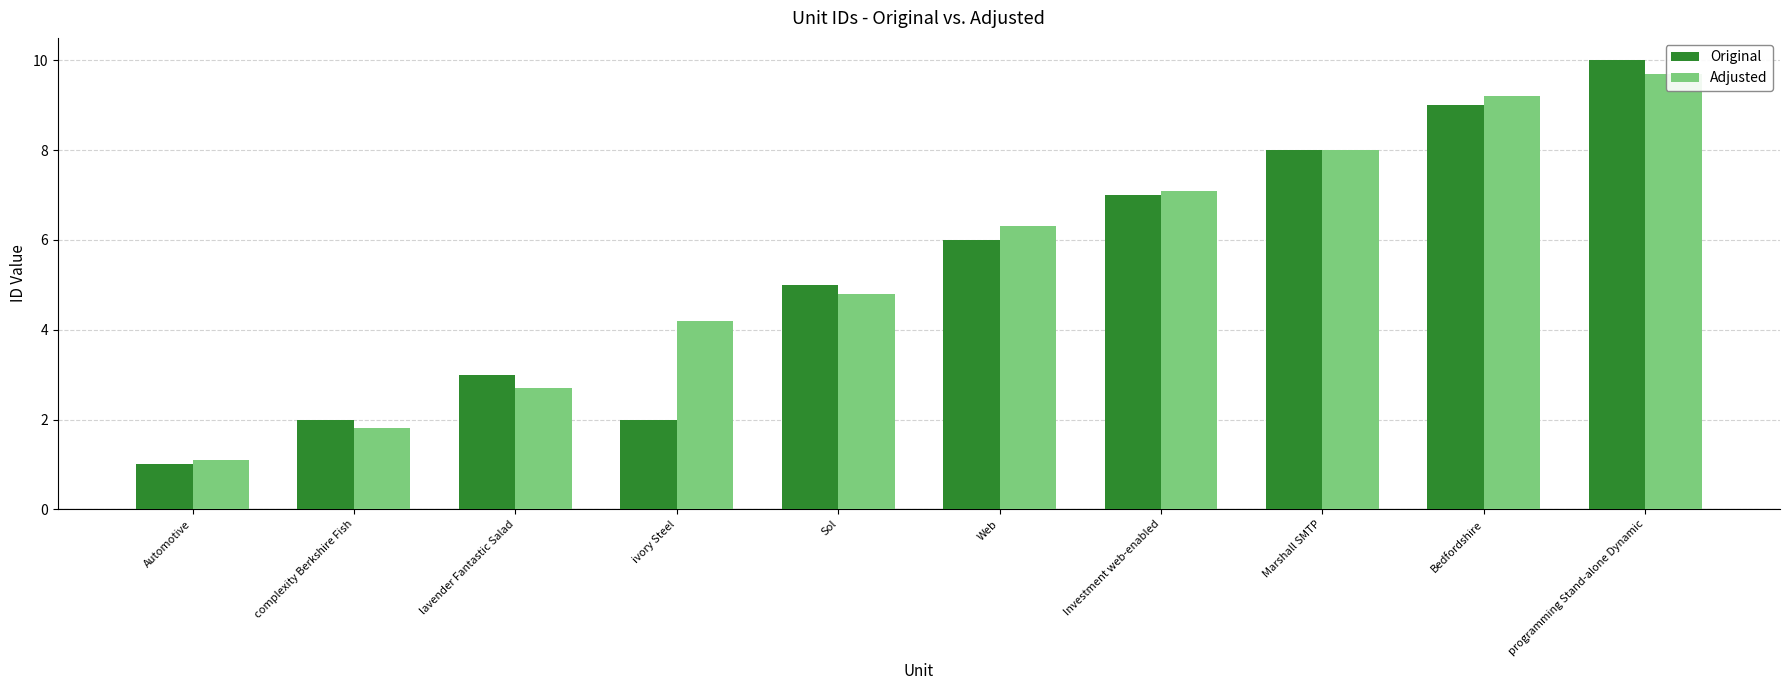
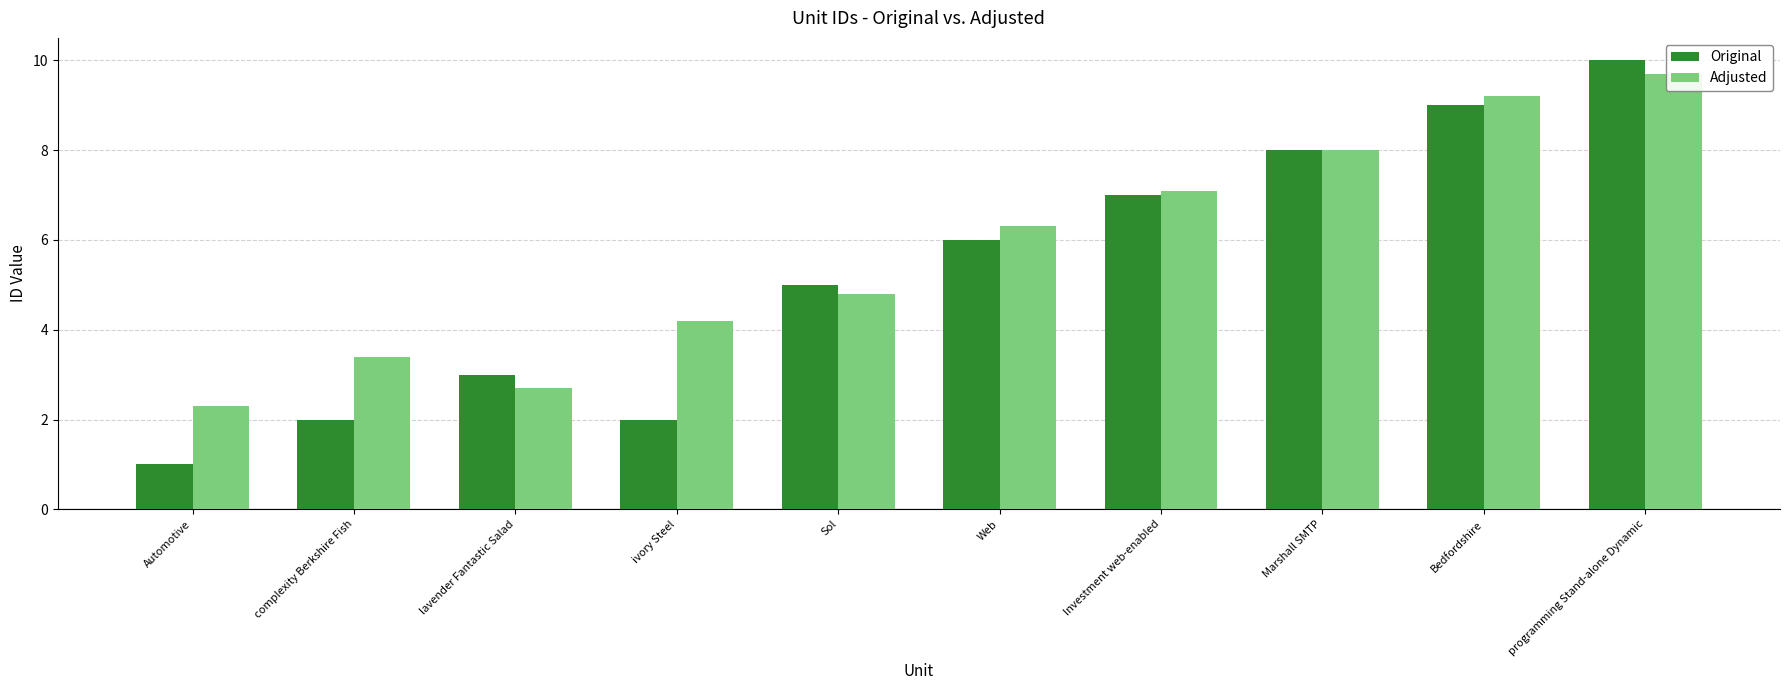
  {
    "Original": {
      "Automotive": 1.0,
      "complexity Berkshire Fish": 2.0,
      "lavender Fantastic Salad": 3.0,
      "ivory Steel": 2.0,
      "Sol": 5.0,
      "Web": 6.0,
      "Investment web-enabled": 7.0,
      "Marshall SMTP": 8.0,
      "Bedfordshire": 9.0,
      "programming Stand-alone Dynamic": 10.0
    },
    "Adjusted": {
-     "Automotive": 1.1,
-     "complexity Berkshire Fish": 1.8,
+     "Automotive": 2.3,
+     "complexity Berkshire Fish": 3.4,
      "lavender Fantastic Salad": 2.7,
      "ivory Steel": 4.2,
      "Sol": 4.8,
      "Web": 6.3,
      "Investment web-enabled": 7.1,
      "Marshall SMTP": 8.0,
      "Bedfordshire": 9.2
    }
  }
